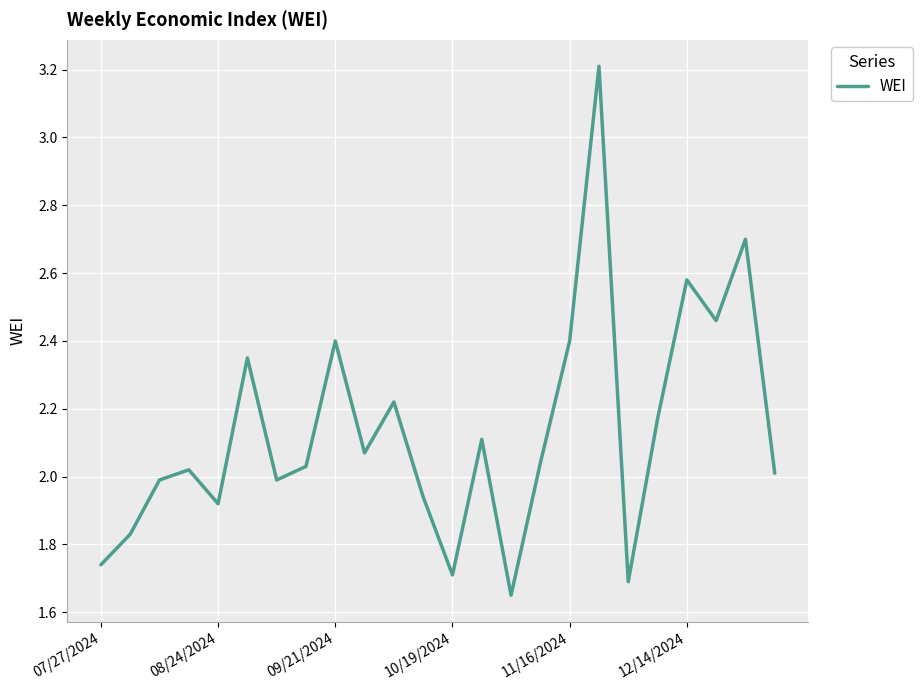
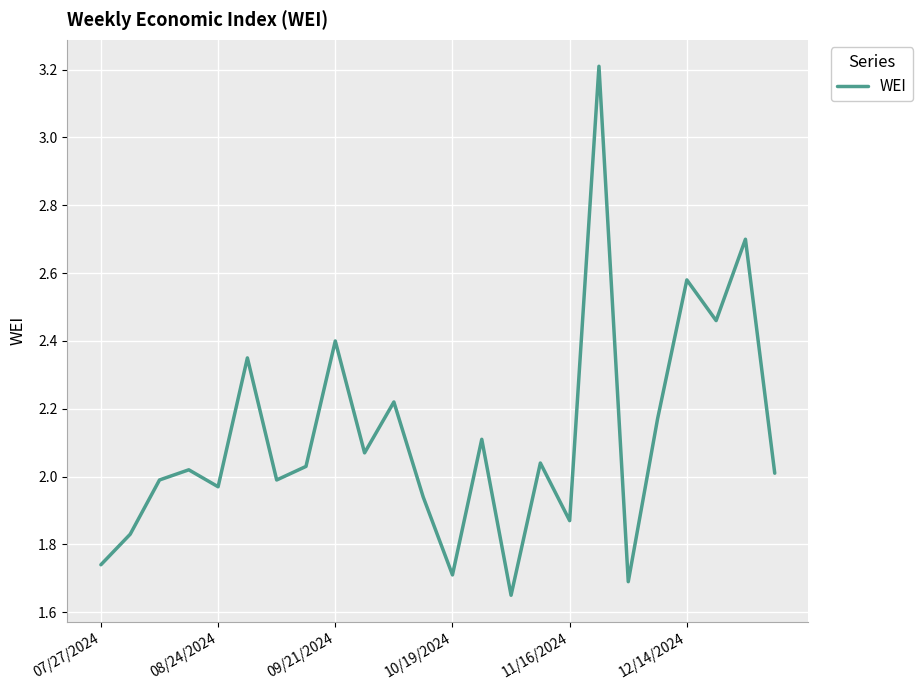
  {
    "07/27/2024": 1.74,
-   "08/24/2024": 1.92,
+   "08/24/2024": 1.97,
    "09/21/2024": 2.40,
    "10/19/2024": 1.71,
-   "11/16/2024": 2.40,
+   "11/16/2024": 1.87,
    "12/14/2024": 2.58
  }
